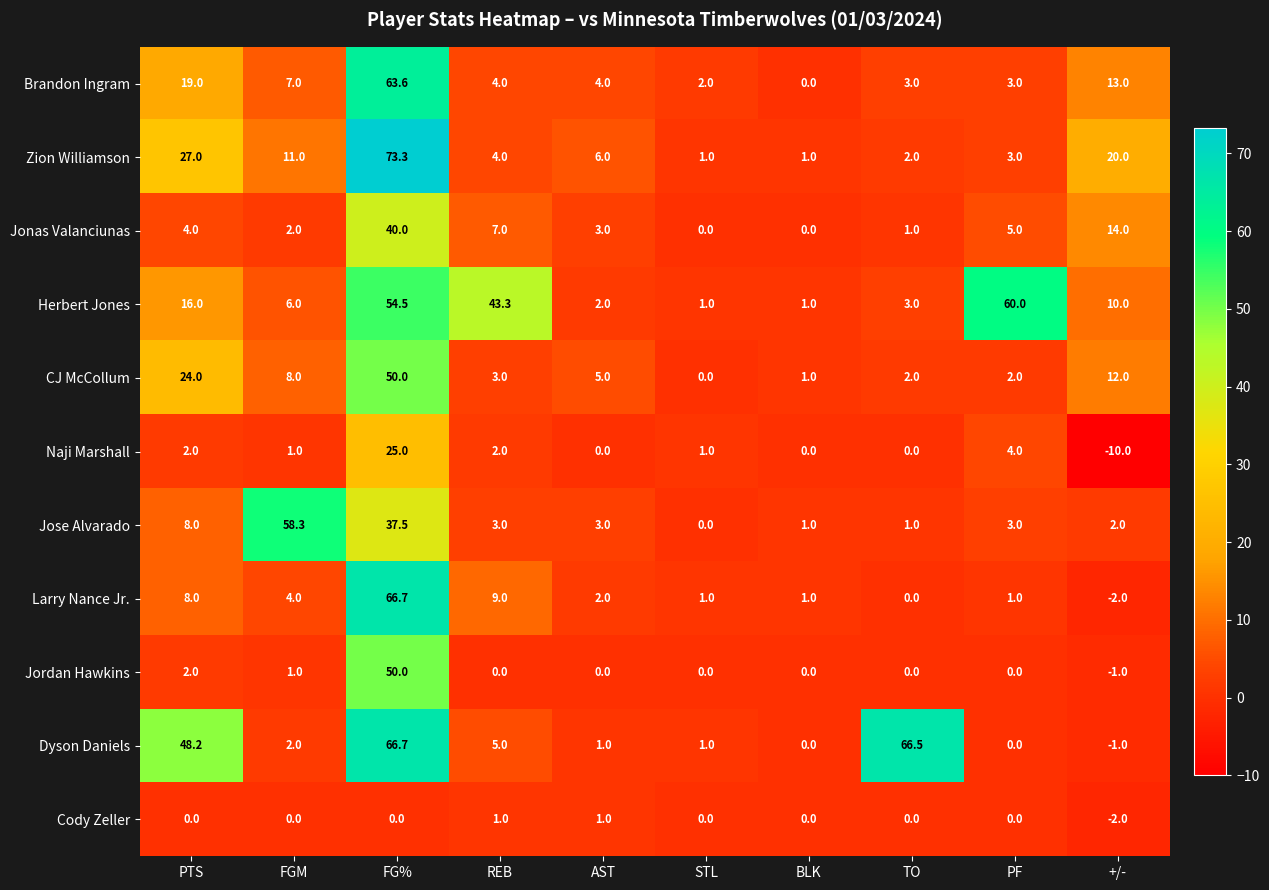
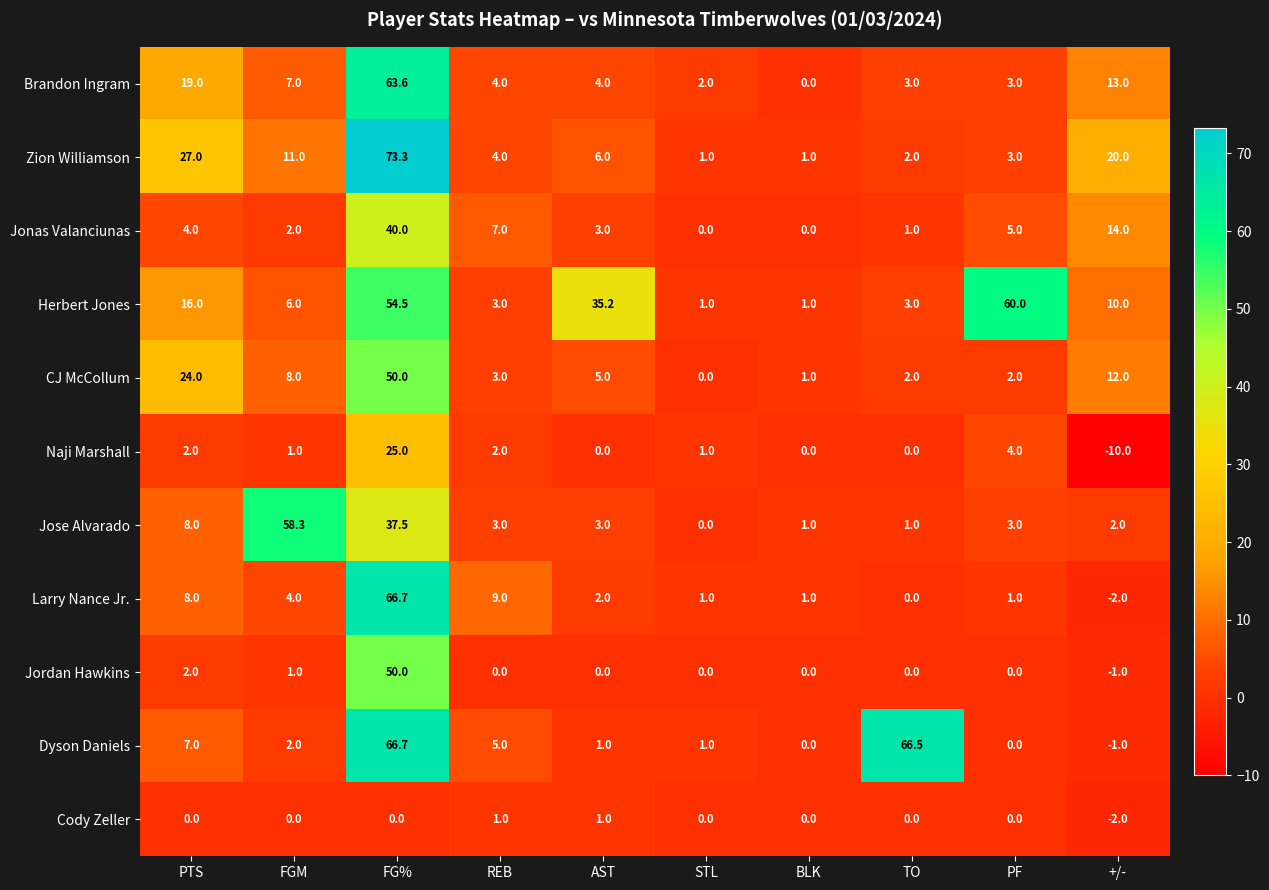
  {
    "Brandon Ingram": {
      "PTS": 19.0,
      "FGM": 7.0,
      "FG%": 63.6,
      "REB": 4.0,
      "AST": 4.0,
      "STL": 2.0,
      "BLK": 0.0,
      "TO": 3.0,
      "PF": 3.0,
      "+/-": 13.0
    },
    "Zion Williamson": {
      "PTS": 27.0,
      "FGM": 11.0,
      "FG%": 73.3,
      "REB": 4.0,
      "AST": 6.0,
      "STL": 1.0,
      "BLK": 1.0,
      "TO": 2.0,
      "PF": 3.0,
      "+/-": 20.0
    },
    "Jonas Valanciunas": {
      "PTS": 4.0,
      "FGM": 2.0,
      "FG%": 40.0,
      "REB": 7.0,
      "AST": 3.0,
      "STL": 0.0,
      "BLK": 0.0,
      "TO": 1.0,
      "PF": 5.0,
      "+/-": 14.0
    },
    "Herbert Jones": {
      "PTS": 16.0,
      "FGM": 6.0,
      "FG%": 54.5,
-     "REB": 43.3,
-     "AST": 2.0,
+     "REB": 3.0,
+     "AST": 35.2,
      "STL": 1.0,
      "BLK": 1.0,
      "TO": 3.0,
      "PF": 60.0,
      "+/-": 10.0
    },
    "CJ McCollum": {
      "PTS": 24.0,
      "FGM": 8.0,
      "FG%": 50.0,
      "REB": 3.0,
      "AST": 5.0,
      "STL": 0.0,
      "BLK": 1.0,
      "TO": 2.0,
      "PF": 2.0,
      "+/-": 12.0
    },
    "Naji Marshall": {
      "PTS": 2.0,
      "FGM": 1.0,
      "FG%": 25.0,
      "REB": 2.0,
      "AST": 0.0,
      "STL": 1.0,
      "BLK": 0.0,
      "TO": 0.0,
      "PF": 4.0,
      "+/-": -10.0
    },
    "Jose Alvarado": {
      "PTS": 8.0,
      "FGM": 58.3,
      "FG%": 37.5,
      "REB": 3.0,
      "AST": 3.0,
      "STL": 0.0,
      "BLK": 1.0,
      "TO": 1.0,
      "PF": 3.0,
      "+/-": 2.0
    },
    "Larry Nance Jr.": {
      "PTS": 8.0,
      "FGM": 4.0,
      "FG%": 66.7,
      "REB": 9.0,
      "AST": 2.0,
      "STL": 1.0,
      "BLK": 1.0,
      "TO": 0.0,
      "PF": 1.0,
      "+/-": -2.0
    },
    "Jordan Hawkins": {
      "PTS": 2.0,
      "FGM": 1.0,
      "FG%": 50.0,
      "REB": 0.0,
      "AST": 0.0,
      "STL": 0.0,
      "BLK": 0.0,
      "TO": 0.0,
      "PF": 0.0,
      "+/-": -1.0
    },
    "Dyson Daniels": {
-     "PTS": 48.2,
+     "PTS": 7.0,
      "FGM": 2.0,
      "FG%": 66.7,
      "REB": 5.0,
      "AST": 1.0,
      "STL": 1.0,
      "BLK": 0.0,
      "TO": 66.5,
      "PF": 0.0,
      "+/-": -1.0
    },
    "Cody Zeller": {
      "PTS": 0.0,
      "FGM": 0.0,
      "FG%": 0.0,
      "REB": 1.0,
      "AST": 1.0,
      "STL": 0.0,
      "BLK": 0.0,
      "TO": 0.0,
      "PF": 0.0,
      "+/-": -2.0
    }
  }
